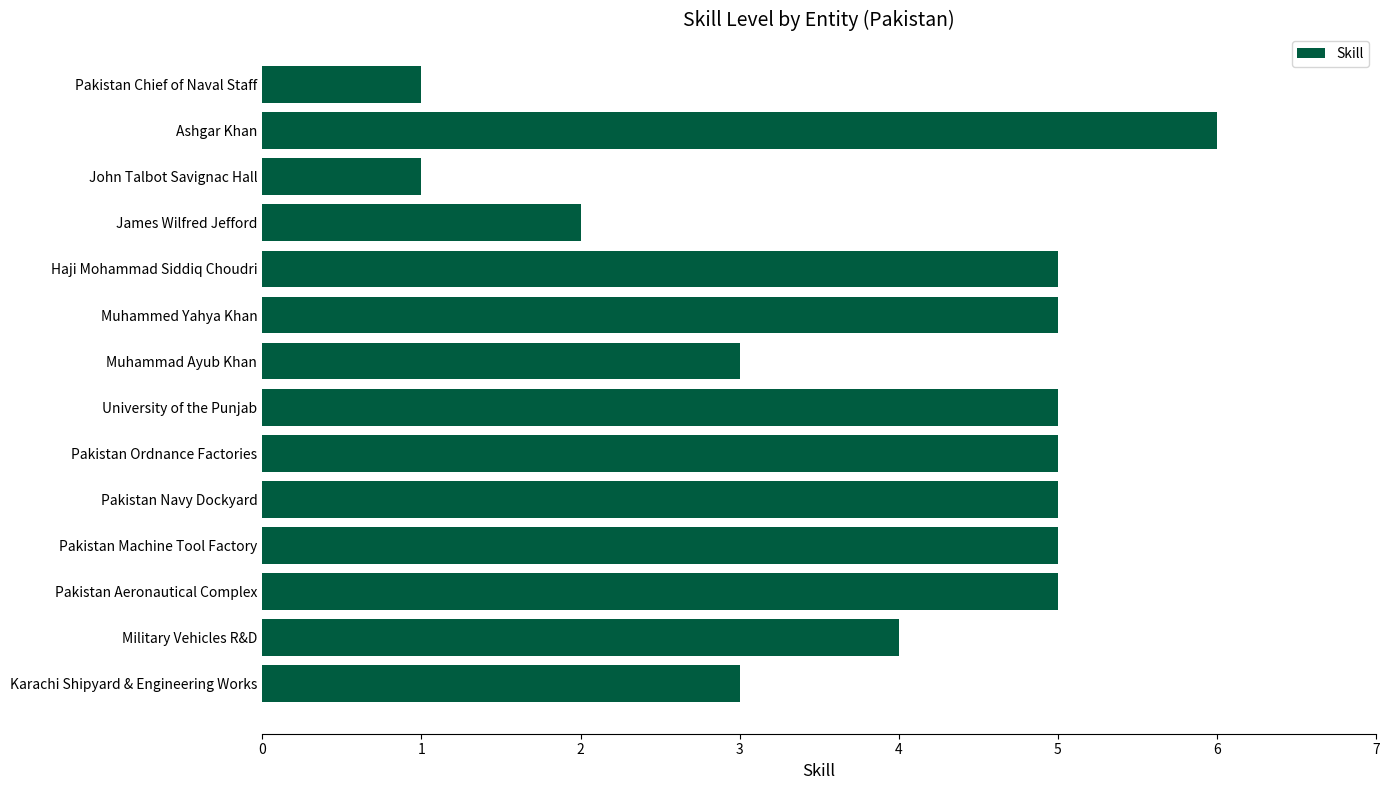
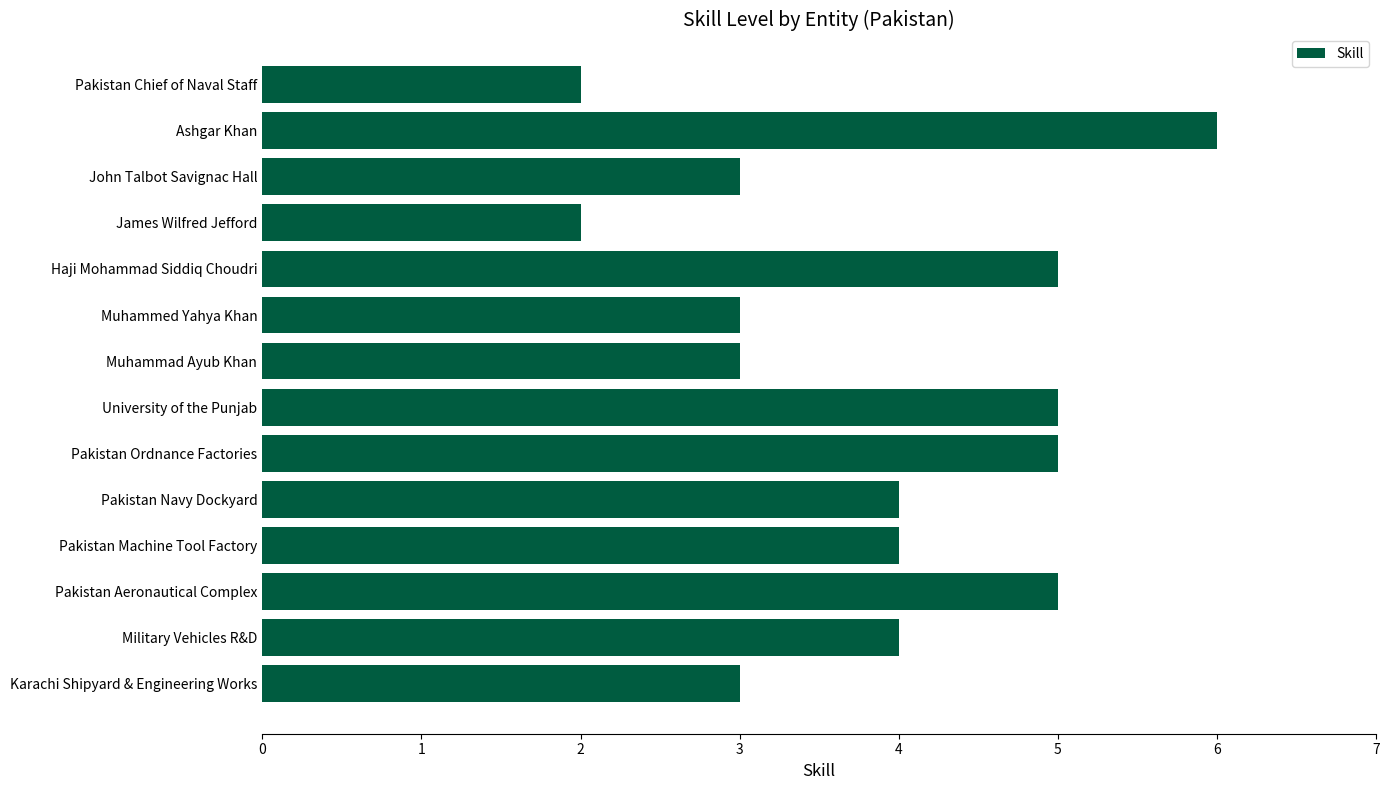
  {
-   "Pakistan Chief of Naval Staff": 1,
+   "Pakistan Chief of Naval Staff": 2,
    "Ashgar Khan": 6,
-   "John Talbot Savignac Hall": 1,
+   "John Talbot Savignac Hall": 3,
    "James Wilfred Jefford": 2,
    "Haji Mohammad Siddiq Choudri": 5,
-   "Muhammed Yahya Khan": 5,
+   "Muhammed Yahya Khan": 3,
    "Muhammad Ayub Khan": 3,
    "University of the Punjab": 5,
    "Pakistan Ordnance Factories": 5,
-   "Pakistan Navy Dockyard": 5,
-   "Pakistan Machine Tool Factory": 5,
+   "Pakistan Navy Dockyard": 4,
+   "Pakistan Machine Tool Factory": 4,
    "Pakistan Aeronautical Complex": 5,
    "Military Vehicles R&D": 4,
    "Karachi Shipyard & Engineering Works": 3
  }
